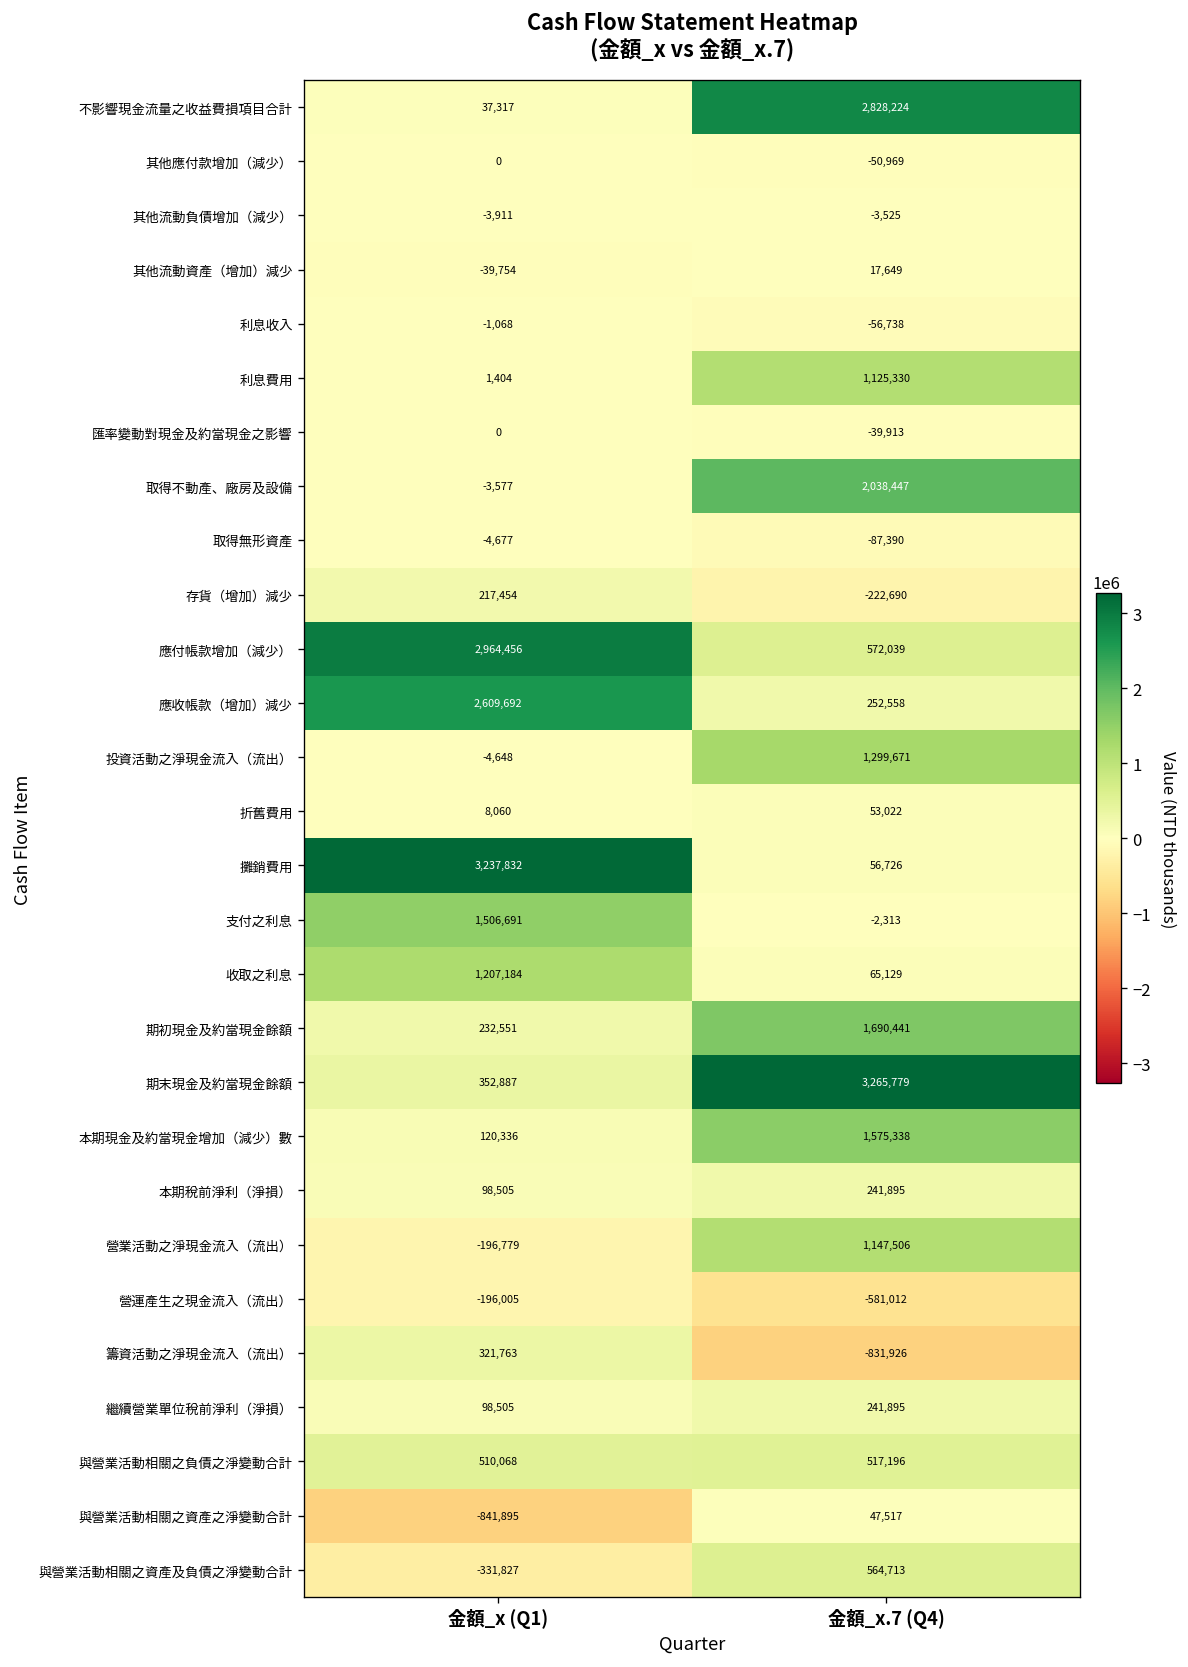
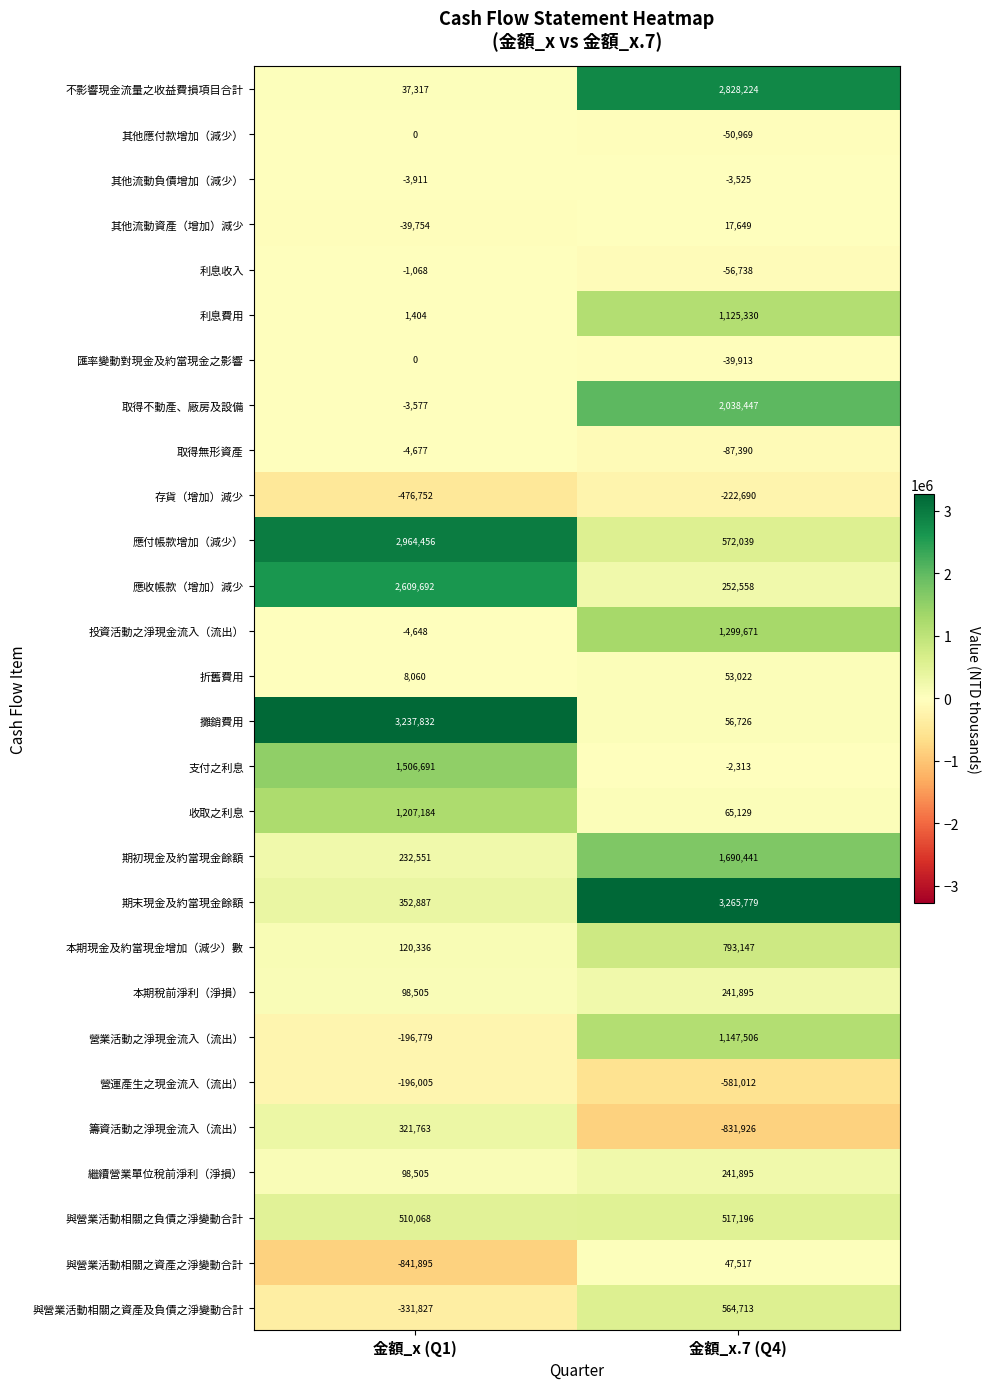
  {
    "不影響現金流量之收益費損項目合計": {
      "金額_x (Q1)": "37,317",
      "金額_x.7 (Q4)": "2,828,224"
    },
    "其他應付款增加（減少）": {
      "金額_x (Q1)": "0",
      "金額_x.7 (Q4)": "-50,969"
    },
    "其他流動負債增加（減少）": {
      "金額_x (Q1)": "-3,911",
      "金額_x.7 (Q4)": "-3,525"
    },
    "其他流動資產（增加）減少": {
      "金額_x (Q1)": "-39,754",
      "金額_x.7 (Q4)": "17,649"
    },
    "利息收入": {
      "金額_x (Q1)": "-1,068",
      "金額_x.7 (Q4)": "-56,738"
    },
    "利息費用": {
      "金額_x (Q1)": "1,404",
      "金額_x.7 (Q4)": "1,125,330"
    },
    "匯率變動對現金及約當現金之影響": {
      "金額_x (Q1)": "0",
      "金額_x.7 (Q4)": "-39,913"
    },
    "取得不動產、廠房及設備": {
      "金額_x (Q1)": "-3,577",
      "金額_x.7 (Q4)": "2,038,447"
    },
    "取得無形資產": {
      "金額_x (Q1)": "-4,677",
      "金額_x.7 (Q4)": "-87,390"
    },
    "存貨（增加）減少": {
-     "金額_x (Q1)": "217,454",
+     "金額_x (Q1)": "-476,752",
      "金額_x.7 (Q4)": "-222,690"
    },
    "應付帳款增加（減少）": {
      "金額_x (Q1)": "2,964,456",
      "金額_x.7 (Q4)": "572,039"
    },
    "應收帳款（增加）減少": {
      "金額_x (Q1)": "2,609,692",
      "金額_x.7 (Q4)": "252,558"
    },
    "投資活動之淨現金流入（流出）": {
      "金額_x (Q1)": "-4,648",
      "金額_x.7 (Q4)": "1,299,671"
    },
    "折舊費用": {
      "金額_x (Q1)": "8,060",
      "金額_x.7 (Q4)": "53,022"
    },
    "攤銷費用": {
      "金額_x (Q1)": "3,237,832",
      "金額_x.7 (Q4)": "56,726"
    },
    "支付之利息": {
      "金額_x (Q1)": "1,506,691",
      "金額_x.7 (Q4)": "-2,313"
    },
    "收取之利息": {
      "金額_x (Q1)": "1,207,184",
      "金額_x.7 (Q4)": "65,129"
    },
    "期初現金及約當現金餘額": {
      "金額_x (Q1)": "232,551",
      "金額_x.7 (Q4)": "1,690,441"
    },
    "期末現金及約當現金餘額": {
      "金額_x (Q1)": "352,887",
      "金額_x.7 (Q4)": "3,265,779"
    },
    "本期現金及約當現金增加（減少）數": {
      "金額_x (Q1)": "120,336",
-     "金額_x.7 (Q4)": "1,575,338"
+     "金額_x.7 (Q4)": "793,147"
    },
    "本期稅前淨利（淨損）": {
      "金額_x (Q1)": "98,505",
      "金額_x.7 (Q4)": "241,895"
    },
    "營業活動之淨現金流入（流出）": {
      "金額_x (Q1)": "-196,779",
      "金額_x.7 (Q4)": "1,147,506"
    },
    "營運產生之現金流入（流出）": {
      "金額_x (Q1)": "-196,005",
      "金額_x.7 (Q4)": "-581,012"
    },
    "籌資活動之淨現金流入（流出）": {
      "金額_x (Q1)": "321,763",
      "金額_x.7 (Q4)": "-831,926"
    },
    "繼續營業單位稅前淨利（淨損）": {
      "金額_x (Q1)": "98,505",
      "金額_x.7 (Q4)": "241,895"
    },
    "與營業活動相關之負債之淨變動合計": {
      "金額_x (Q1)": "510,068",
      "金額_x.7 (Q4)": "517,196"
    },
    "與營業活動相關之資產之淨變動合計": {
      "金額_x (Q1)": "-841,895",
      "金額_x.7 (Q4)": "47,517"
    },
    "與營業活動相關之資產及負債之淨變動合計": {
      "金額_x (Q1)": "-331,827",
      "金額_x.7 (Q4)": "564,713"
    }
  }
